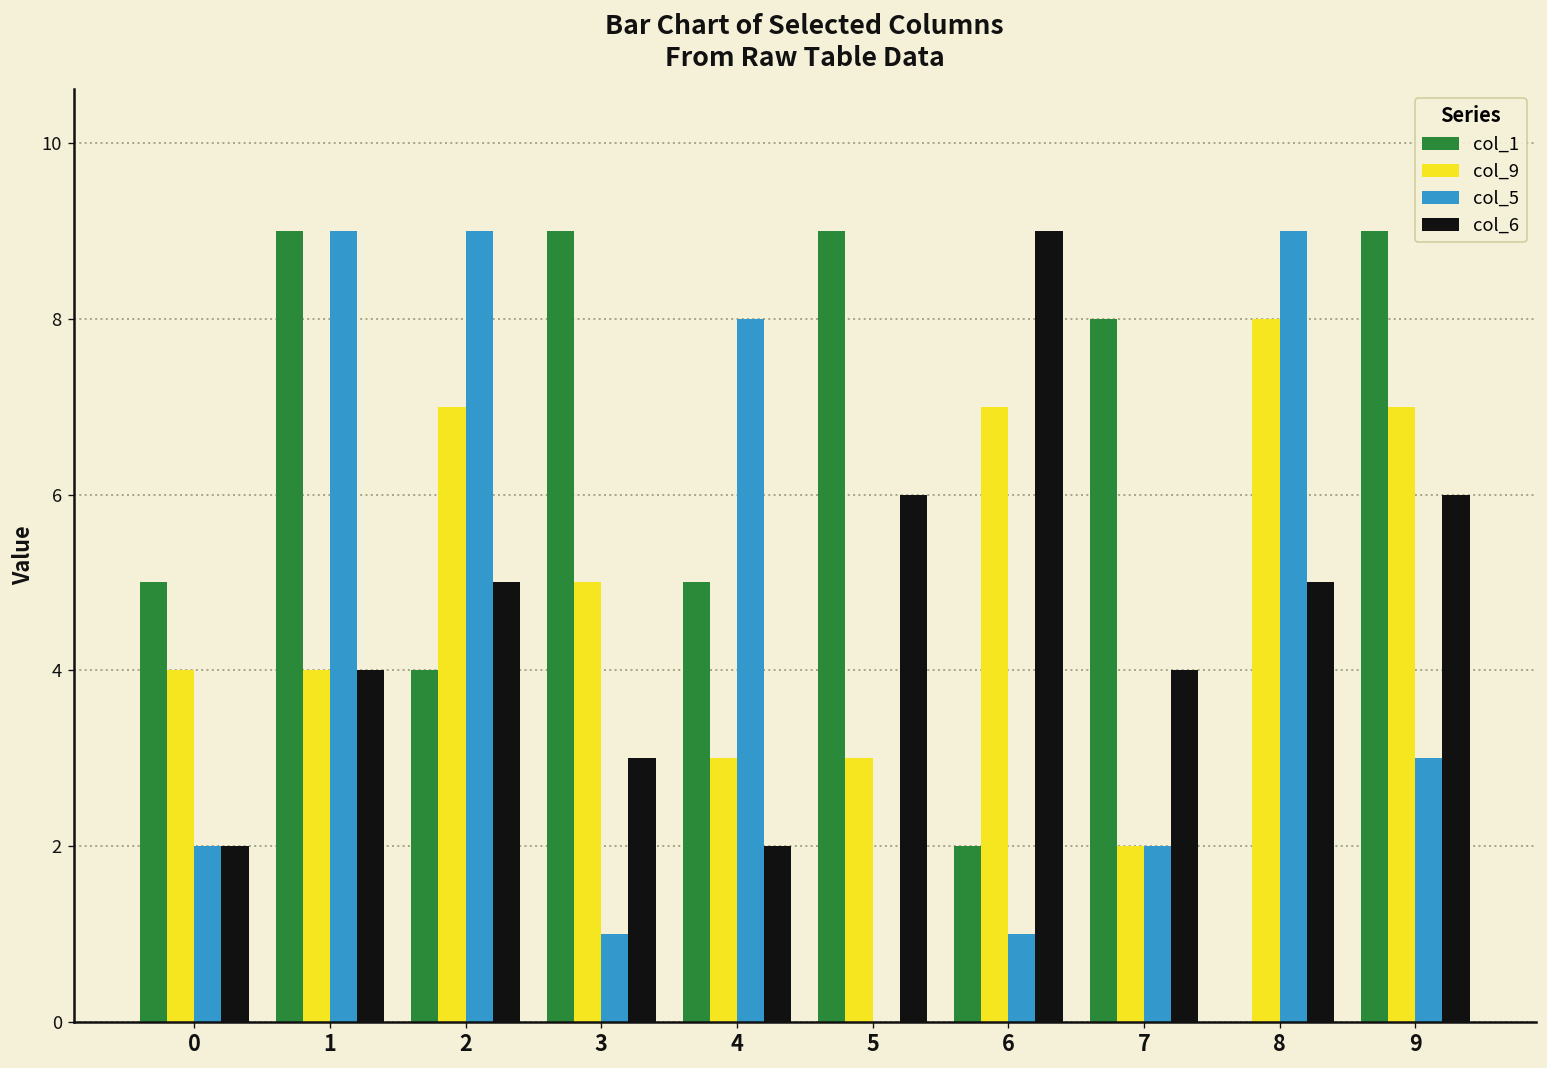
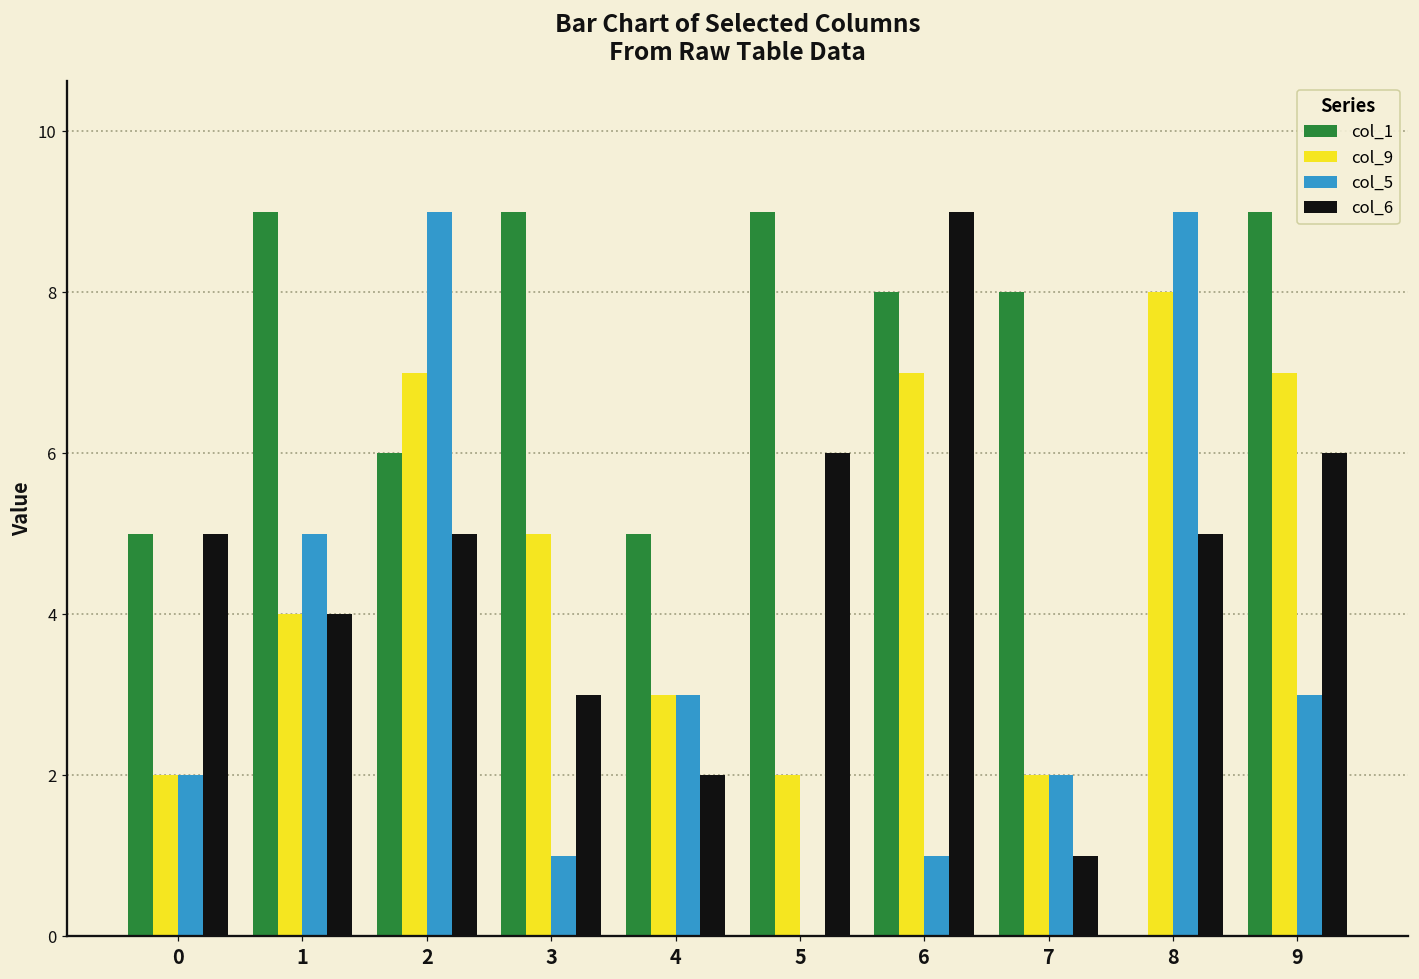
  {
    "col_1": {
      "0": 5,
      "1": 9,
-     "2": 4,
+     "2": 6,
      "3": 9,
      "4": 5,
      "5": 9,
-     "6": 2,
+     "6": 8,
      "7": 8,
      "8": 0,
      "9": 9
    },
    "col_9": {
-     "0": 4,
+     "0": 2,
      "1": 4,
      "2": 7,
      "3": 5,
      "4": 3,
-     "5": 3,
+     "5": 2,
      "6": 7,
      "7": 2,
      "8": 8,
      "9": 7
    },
    "col_5": {
      "0": 2,
-     "1": 9,
+     "1": 5,
      "2": 9,
      "3": 1,
-     "4": 8,
+     "4": 3,
      "5": 0,
      "6": 1,
      "7": 2,
      "8": 9,
      "9": 3
    },
    "col_6": {
-     "0": 2,
+     "0": 5,
      "1": 4,
      "2": 5,
      "3": 3,
      "4": 2,
      "5": 6,
      "6": 9,
-     "7": 4,
+     "7": 1,
      "8": 5,
      "9": 6
    }
  }
